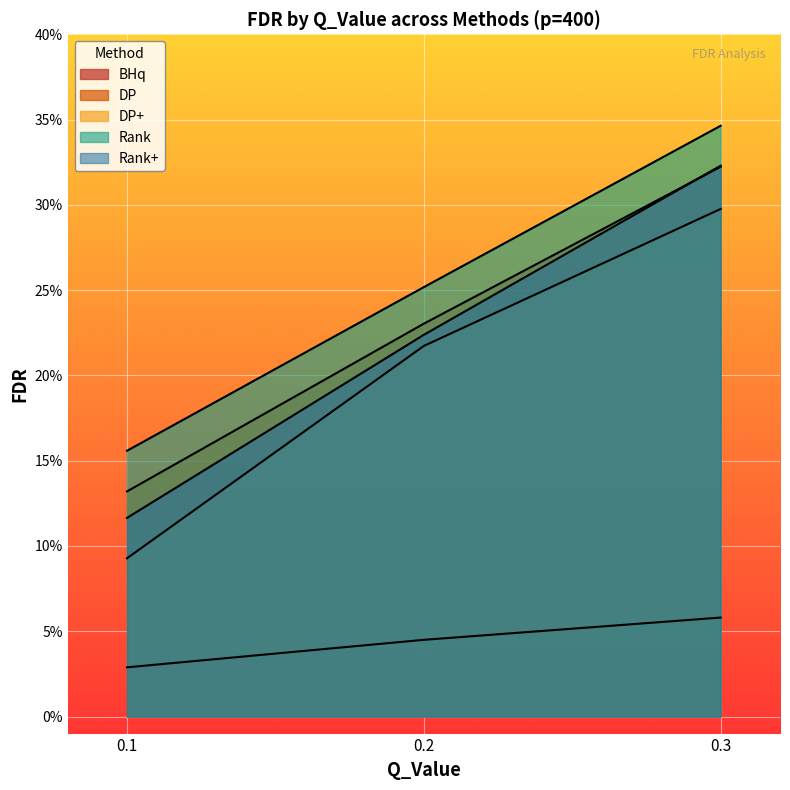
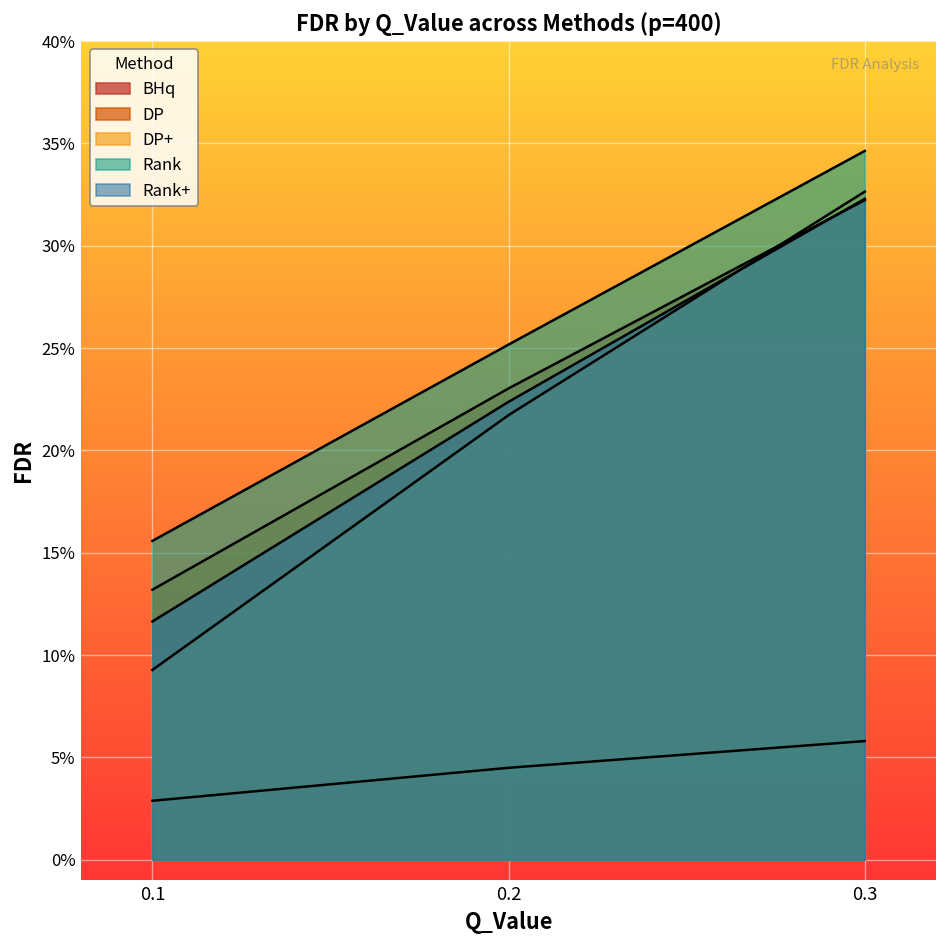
  {
    "DP+": {
      "0.1": "9.3%",
      "0.2": "21.7%",
-     "0.3": "29.8%"
+     "0.3": "32.6%"
    }
  }
